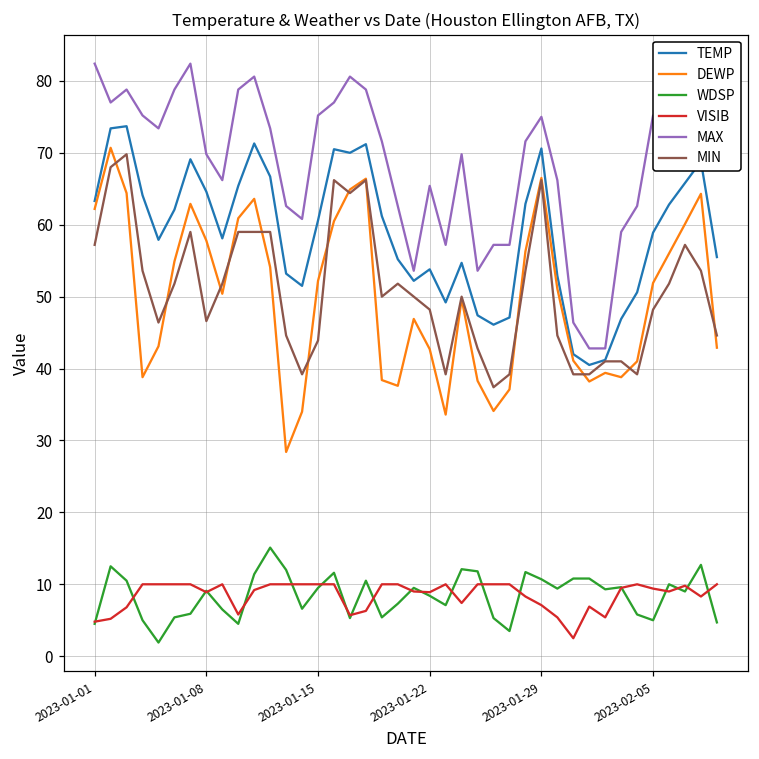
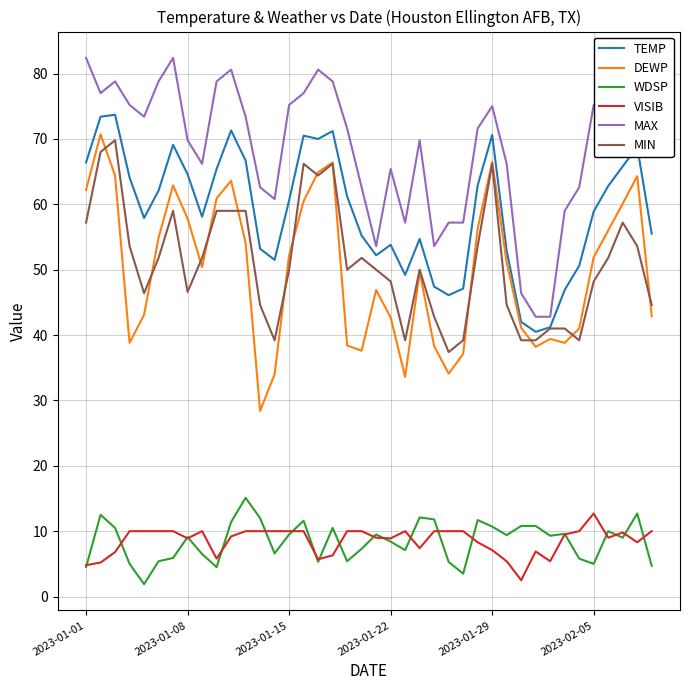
  {
    "TEMP": {
-     "2023-01-01": 63,
+     "2023-01-01": 66,
      "2023-01-08": 65,
      "2023-01-15": 61,
      "2023-01-22": 54,
      "2023-01-29": 71,
      "2023-02-05": 59
    },
    "DEWP": {
      "2023-01-01": 62,
      "2023-01-08": 58,
      "2023-01-15": 52,
      "2023-01-22": 43,
      "2023-02-05": 52
    },
    "WDSP": {
      "2023-01-15": 10,
      "2023-01-22": 8,
      "2023-01-29": 11,
      "2023-02-05": 5
    },
    "VISIB": {
      "2023-01-15": 10,
      "2023-01-22": 9,
      "2023-01-29": 7,
-     "2023-02-05": 9
+     "2023-02-05": 13
    },
    "MAX": {
      "2023-01-01": 82,
      "2023-01-08": 70,
      "2023-01-15": 75,
      "2023-01-22": 65,
      "2023-01-29": 75,
      "2023-02-05": 75
    },
    "MIN": {
      "2023-01-01": 57,
      "2023-01-08": 47,
-     "2023-01-15": 44,
+     "2023-01-15": 50,
      "2023-01-22": 48,
      "2023-02-05": 48
    }
  }
